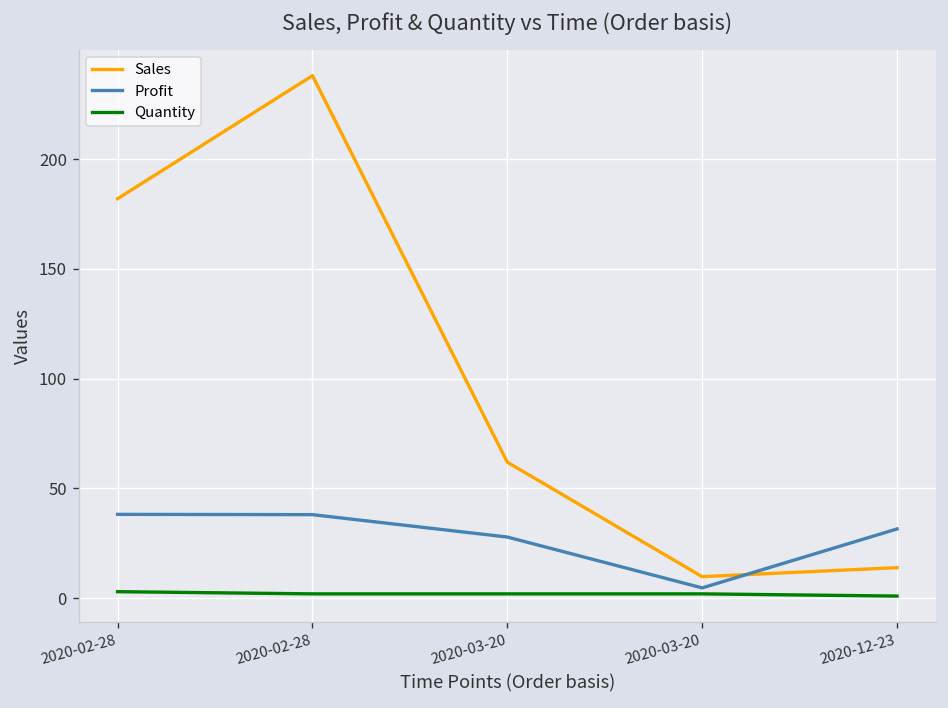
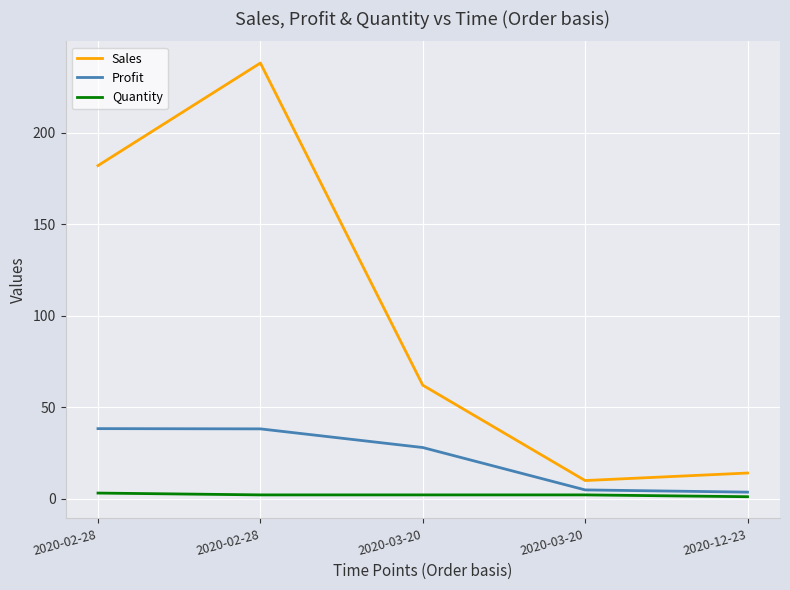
  {
    "Sales": {
      "2020-12-23": 14
    },
    "Profit": {
-     "2020-12-23": 32
+     "2020-12-23": 4
    },
    "Quantity": {
      "2020-12-23": 1
    }
  }
